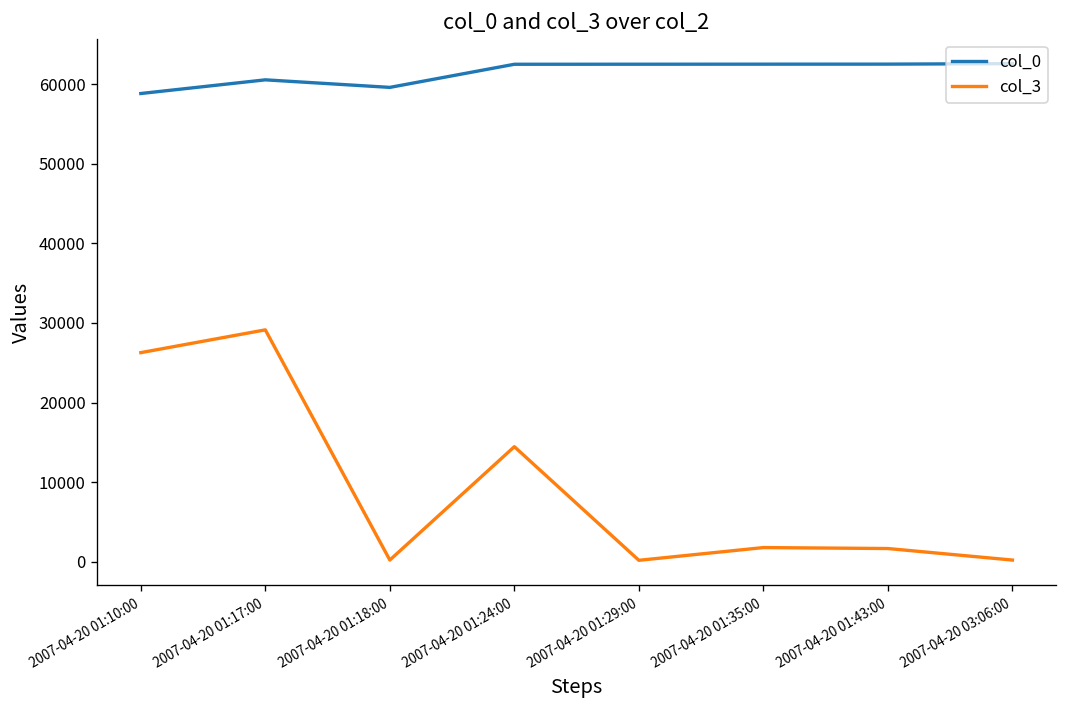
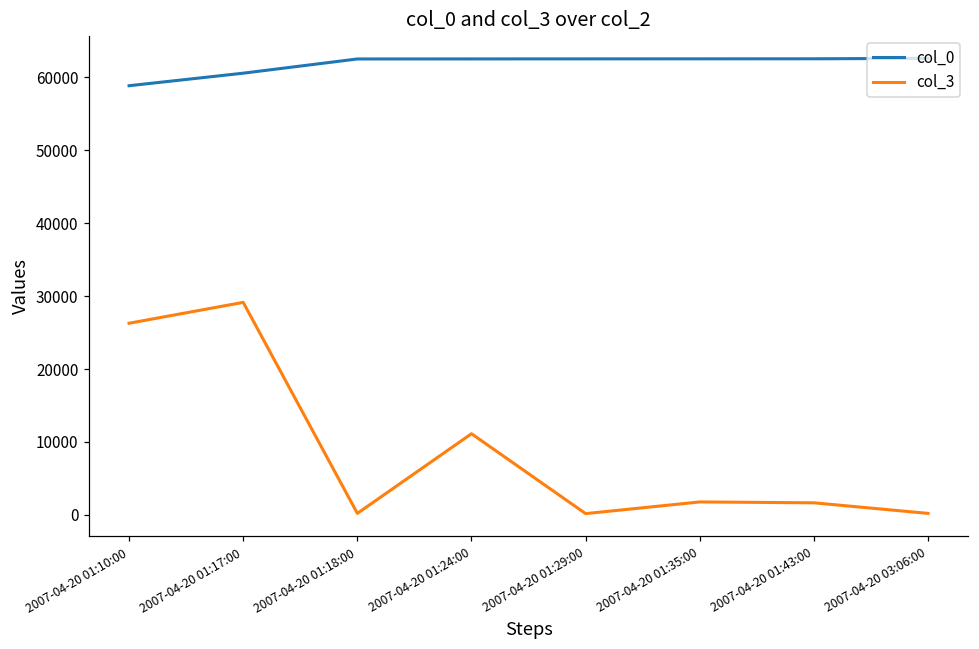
  {
    "col_0": {
      "2007-04-20 01:10:00": 59000,
      "2007-04-20 01:17:00": 61000,
-     "2007-04-20 01:18:00": 60000,
+     "2007-04-20 01:18:00": 62000,
      "2007-04-20 01:24:00": 63000,
      "2007-04-20 01:29:00": 63000,
      "2007-04-20 01:35:00": 63000,
      "2007-04-20 01:43:00": 63000
    },
    "col_3": {
      "2007-04-20 01:10:00": 26000,
      "2007-04-20 01:17:00": 29000,
      "2007-04-20 01:18:00": 0,
-     "2007-04-20 01:24:00": 14000,
+     "2007-04-20 01:24:00": 11000,
      "2007-04-20 01:29:00": 0,
      "2007-04-20 01:35:00": 2000,
      "2007-04-20 01:43:00": 2000,
      "2007-04-20 03:06:00": 0
    }
  }
